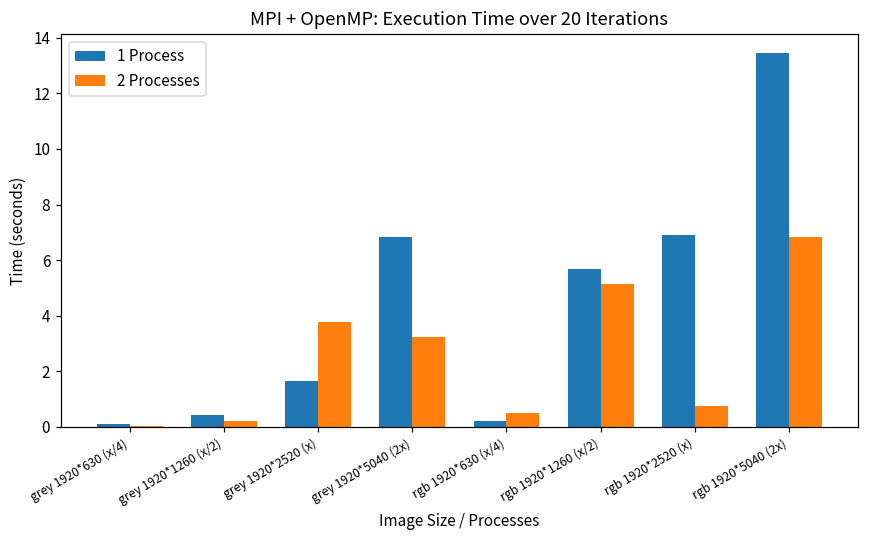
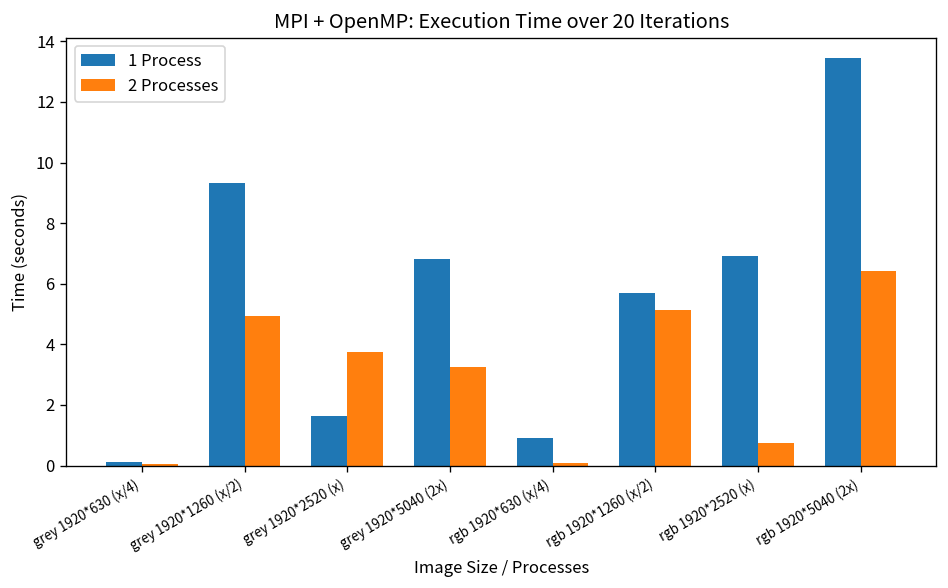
  {
    "1 Process": {
      "grey 1920*630 (x/4)": 0.1,
-     "grey 1920*1260 (x/2)": 0.4,
+     "grey 1920*1260 (x/2)": 9.3,
      "grey 1920*2520 (x)": 1.6,
      "grey 1920*5040 (2x)": 6.8,
-     "rgb 1920*630 (x/4)": 0.2,
+     "rgb 1920*630 (x/4)": 0.9,
      "rgb 1920*1260 (x/2)": 5.7,
      "rgb 1920*2520 (x)": 6.9,
      "rgb 1920*5040 (2x)": 13.5
    },
    "2 Processes": {
-     "grey 1920*1260 (x/2)": 0.2,
+     "grey 1920*1260 (x/2)": 4.9,
      "grey 1920*2520 (x)": 3.8,
      "grey 1920*5040 (2x)": 3.2,
-     "rgb 1920*630 (x/4)": 0.5,
+     "rgb 1920*630 (x/4)": 0.1,
      "rgb 1920*1260 (x/2)": 5.1,
      "rgb 1920*2520 (x)": 0.7,
-     "rgb 1920*5040 (2x)": 6.8
+     "rgb 1920*5040 (2x)": 6.4
    }
  }
